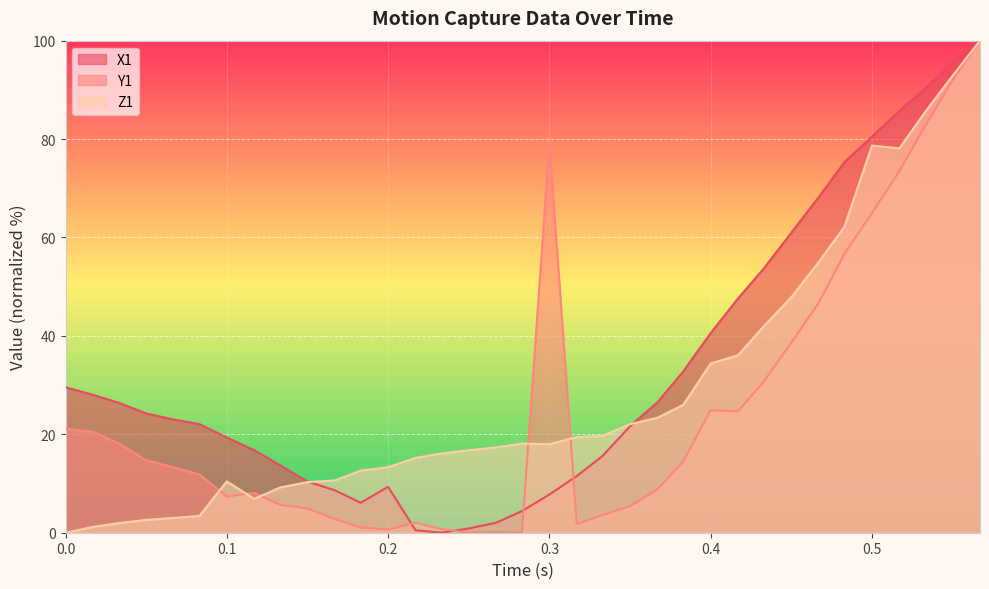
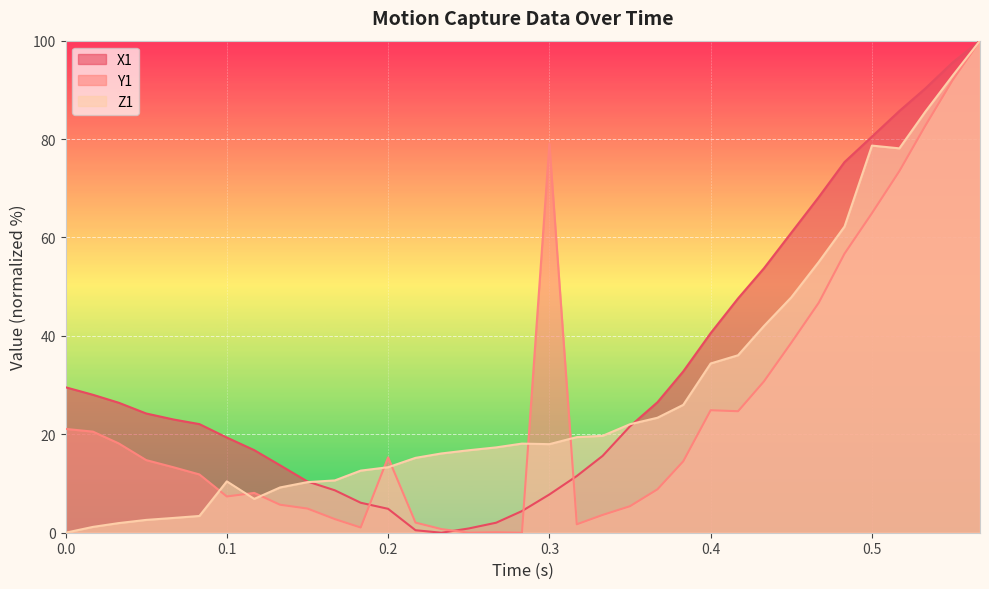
  {
    "X1": {
      "0.0": 30,
      "0.1": 19,
-     "0.2": 9,
+     "0.2": 5,
      "0.3": 8,
      "0.4": 41,
      "0.5": 81
    },
    "Y1": {
      "0.0": 21,
      "0.1": 7,
-     "0.2": 1,
+     "0.2": 15,
      "0.3": 79,
      "0.4": 25,
      "0.5": 65
    },
    "Z1": {
      "0.0": 0,
      "0.1": 10,
      "0.2": 13,
      "0.3": 18,
      "0.4": 34,
      "0.5": 79
    }
  }
